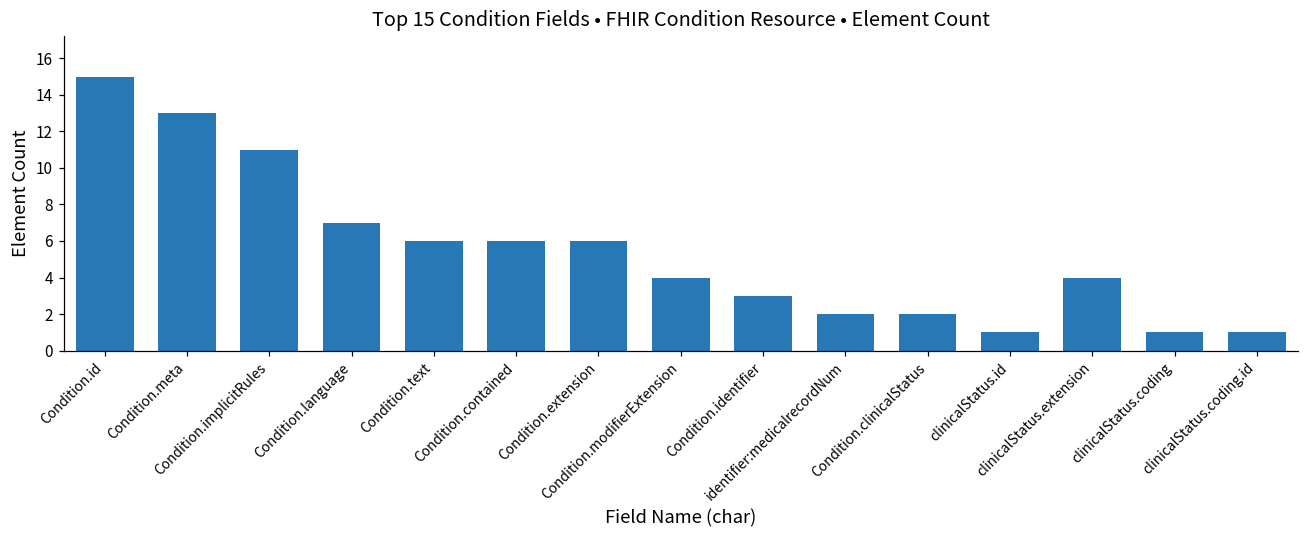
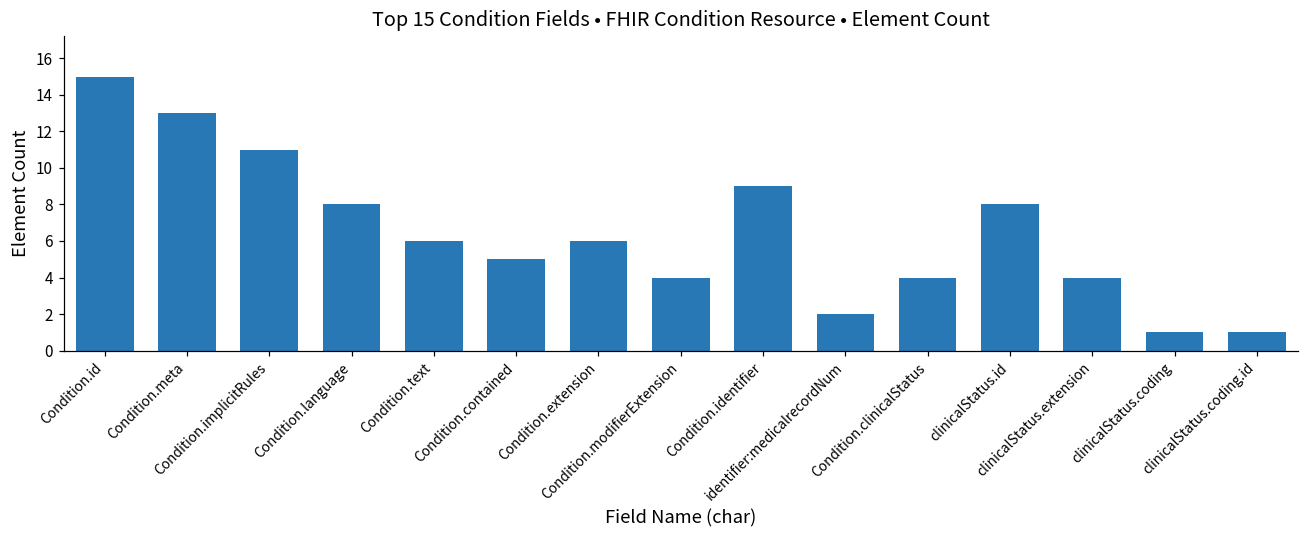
  {
    "Condition.id": 15,
    "Condition.meta": 13,
    "Condition.implicitRules": 11,
-   "Condition.language": 7,
+   "Condition.language": 8,
    "Condition.text": 6,
-   "Condition.contained": 6,
+   "Condition.contained": 5,
    "Condition.extension": 6,
    "Condition.modifierExtension": 4,
-   "Condition.identifier": 3,
+   "Condition.identifier": 9,
    "identifier:medicalrecordNum": 2,
-   "Condition.clinicalStatus": 2,
-   "clinicalStatus.id": 1,
+   "Condition.clinicalStatus": 4,
+   "clinicalStatus.id": 8,
    "clinicalStatus.extension": 4,
    "clinicalStatus.coding": 1,
    "clinicalStatus.coding.id": 1
  }
